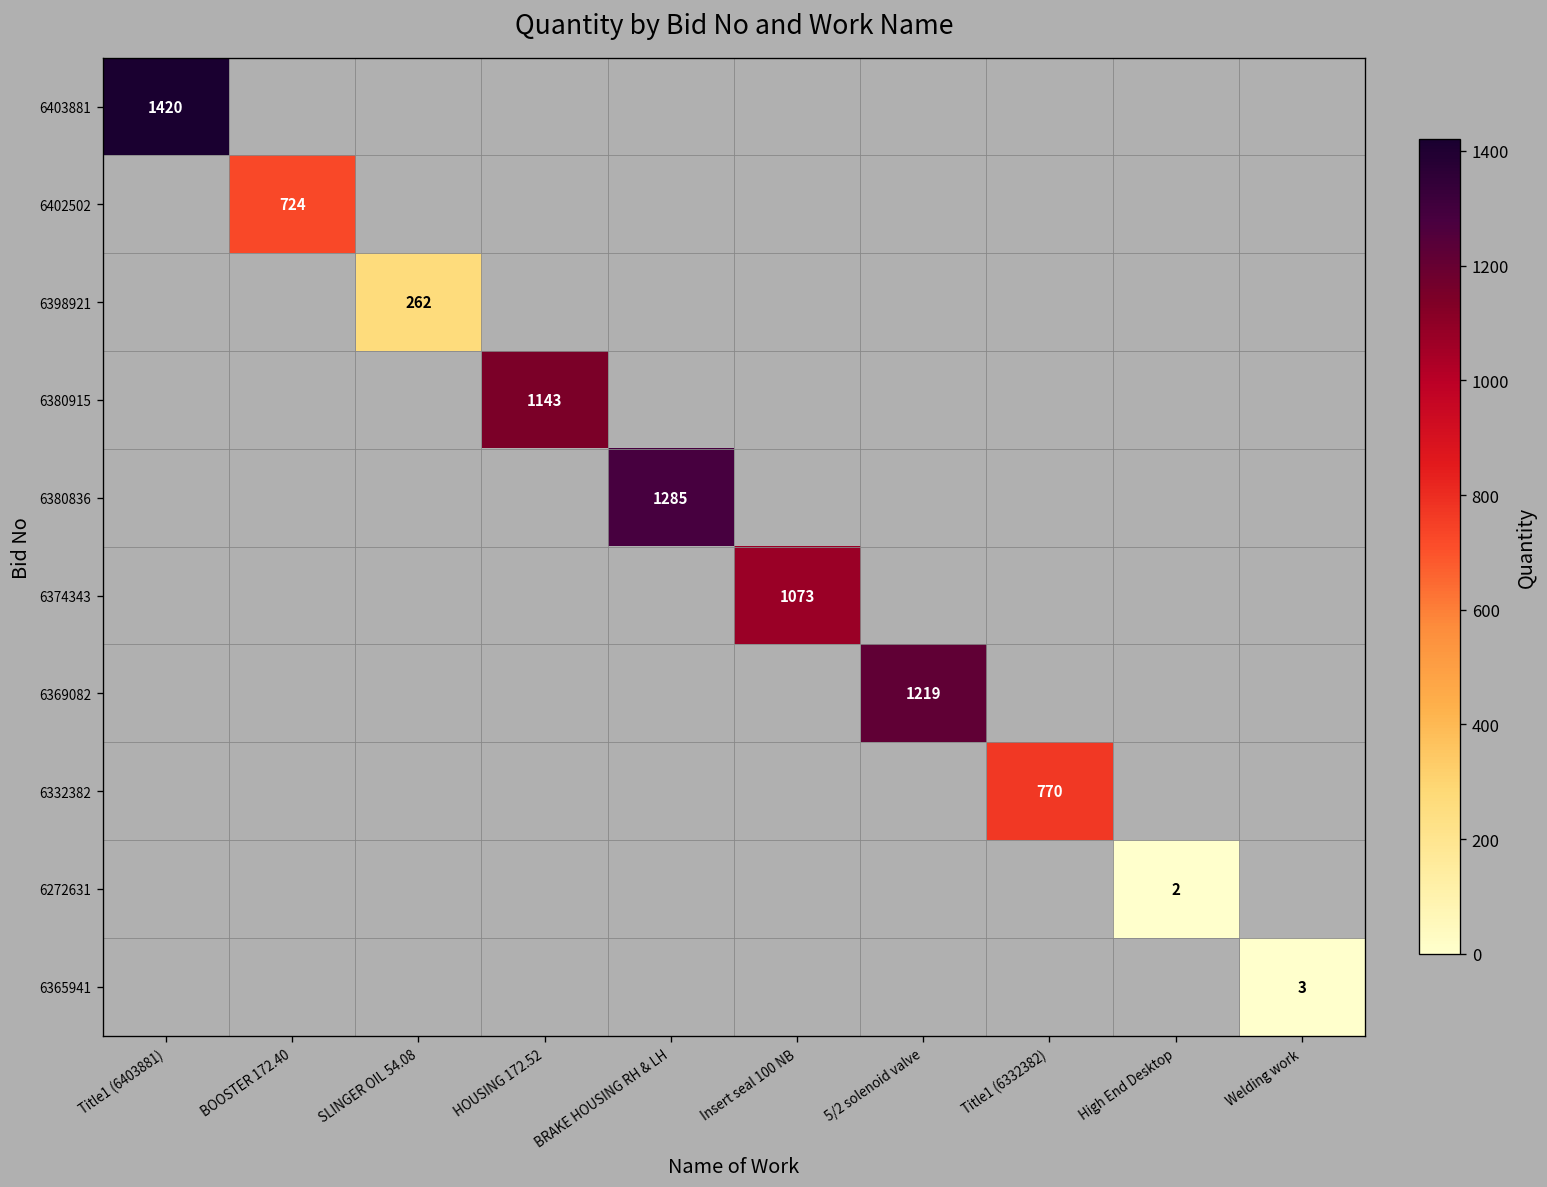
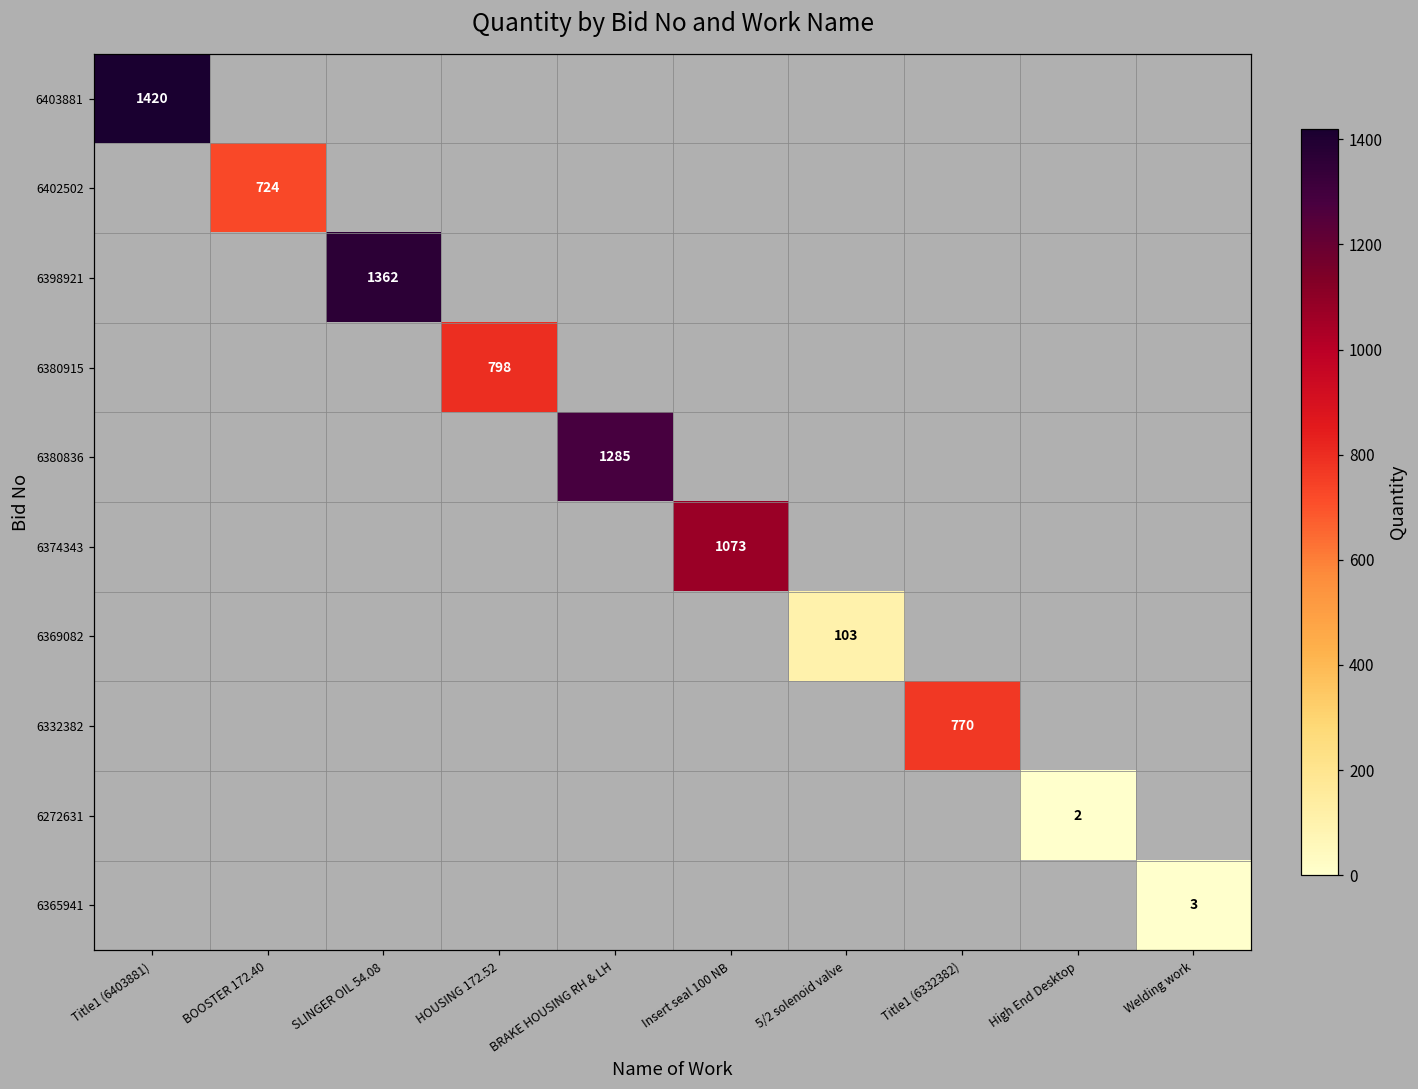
  {
    "6403881": {
      "Title1 (6403881)": 1420
    },
    "6402502": {
      "BOOSTER 172.40": 724
    },
    "6398921": {
-     "SLINGER OIL 54.08": 262
+     "SLINGER OIL 54.08": 1362
    },
    "6380915": {
-     "HOUSING 172.52": 1143
+     "HOUSING 172.52": 798
    },
    "6380836": {
      "BRAKE HOUSING RH & LH": 1285
    },
    "6374343": {
      "Insert seal 100 NB": 1073
    },
    "6369082": {
-     "5/2 solenoid valve": 1219
+     "5/2 solenoid valve": 103
    },
    "6332382": {
      "Title1 (6332382)": 770
    },
    "6272631": {
      "High End Desktop": 2
    },
    "6365941": {
      "Welding work": 3
    }
  }
